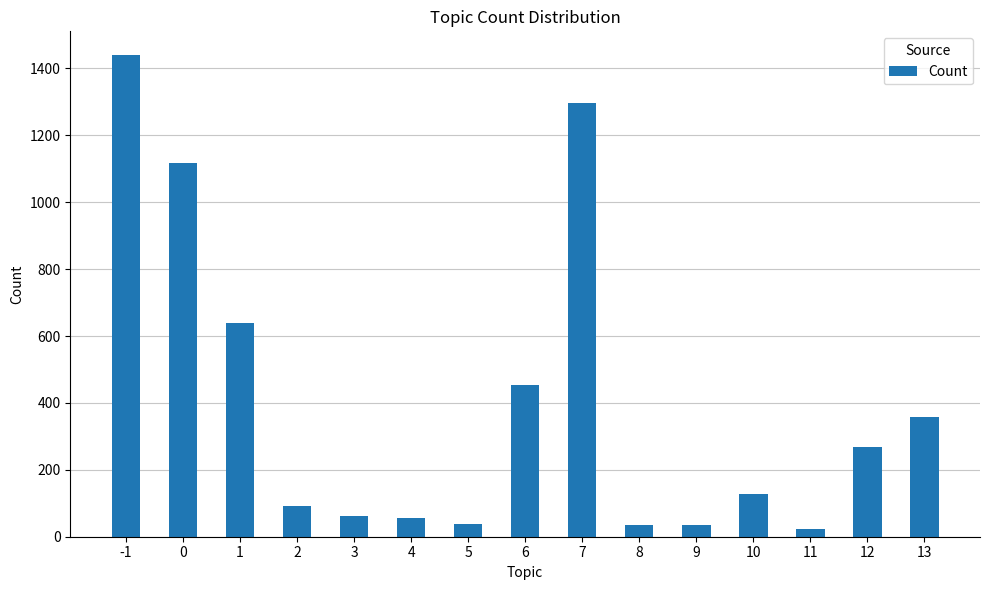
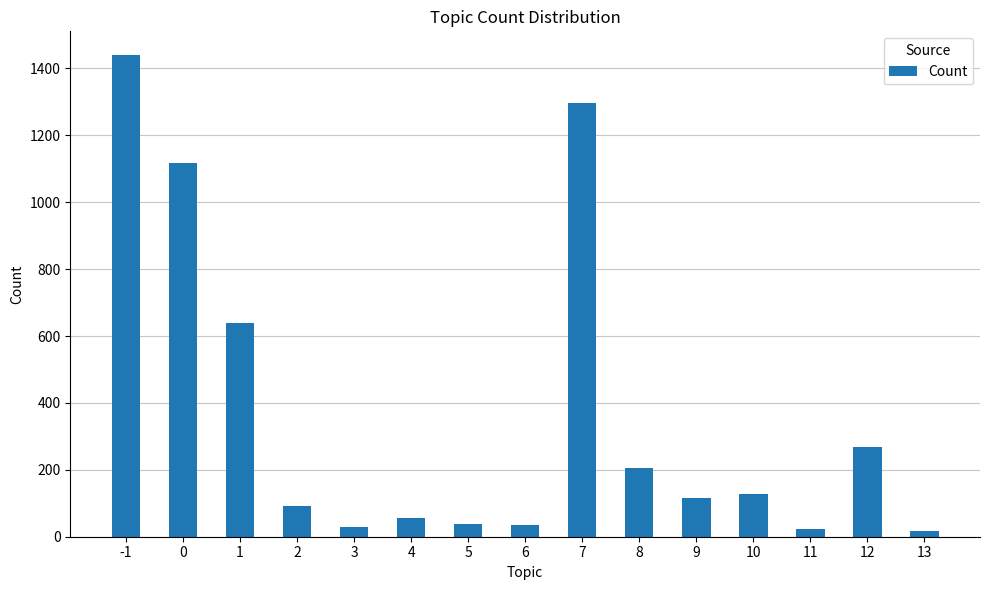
  {
    "-1": 1440,
    "0": 1120,
    "1": 640,
    "2": 90,
-   "3": 60,
+   "3": 30,
    "4": 60,
    "5": 40,
-   "6": 460,
+   "6": 40,
    "7": 1300,
-   "8": 40,
-   "9": 40,
+   "8": 210,
+   "9": 120,
    "10": 130,
    "11": 20,
    "12": 270,
-   "13": 360
+   "13": 20
  }
